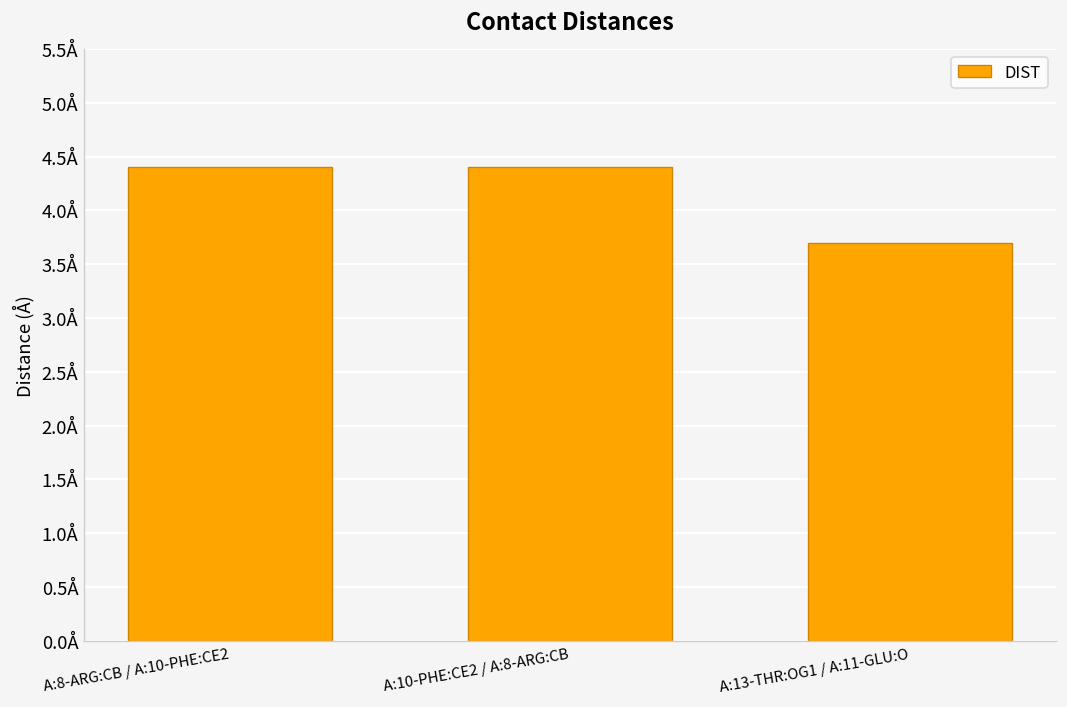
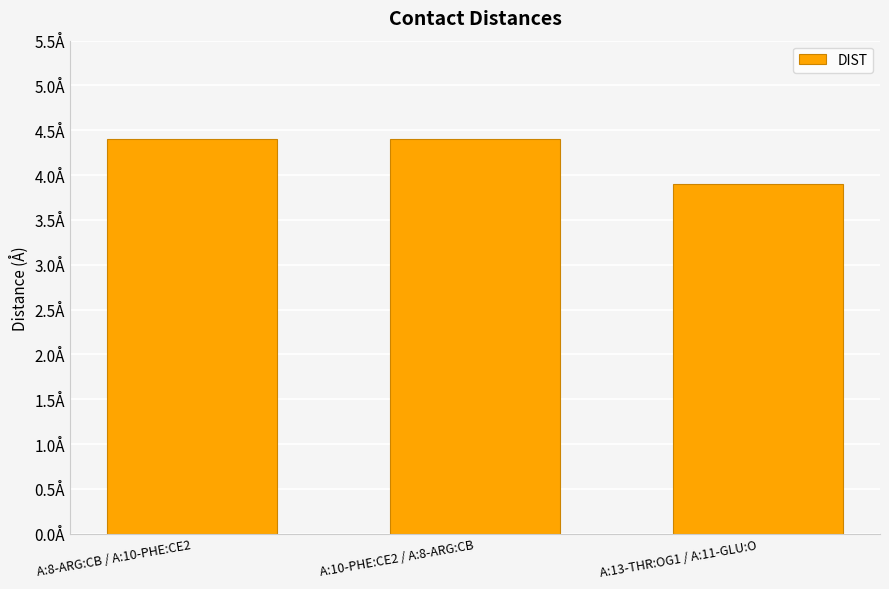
  {
    "A:8-ARG:CB / A:10-PHE:CE2": "4.4Å",
    "A:10-PHE:CE2 / A:8-ARG:CB": "4.4Å",
-   "A:13-THR:OG1 / A:11-GLU:O": "3.7Å"
+   "A:13-THR:OG1 / A:11-GLU:O": "3.9Å"
  }
